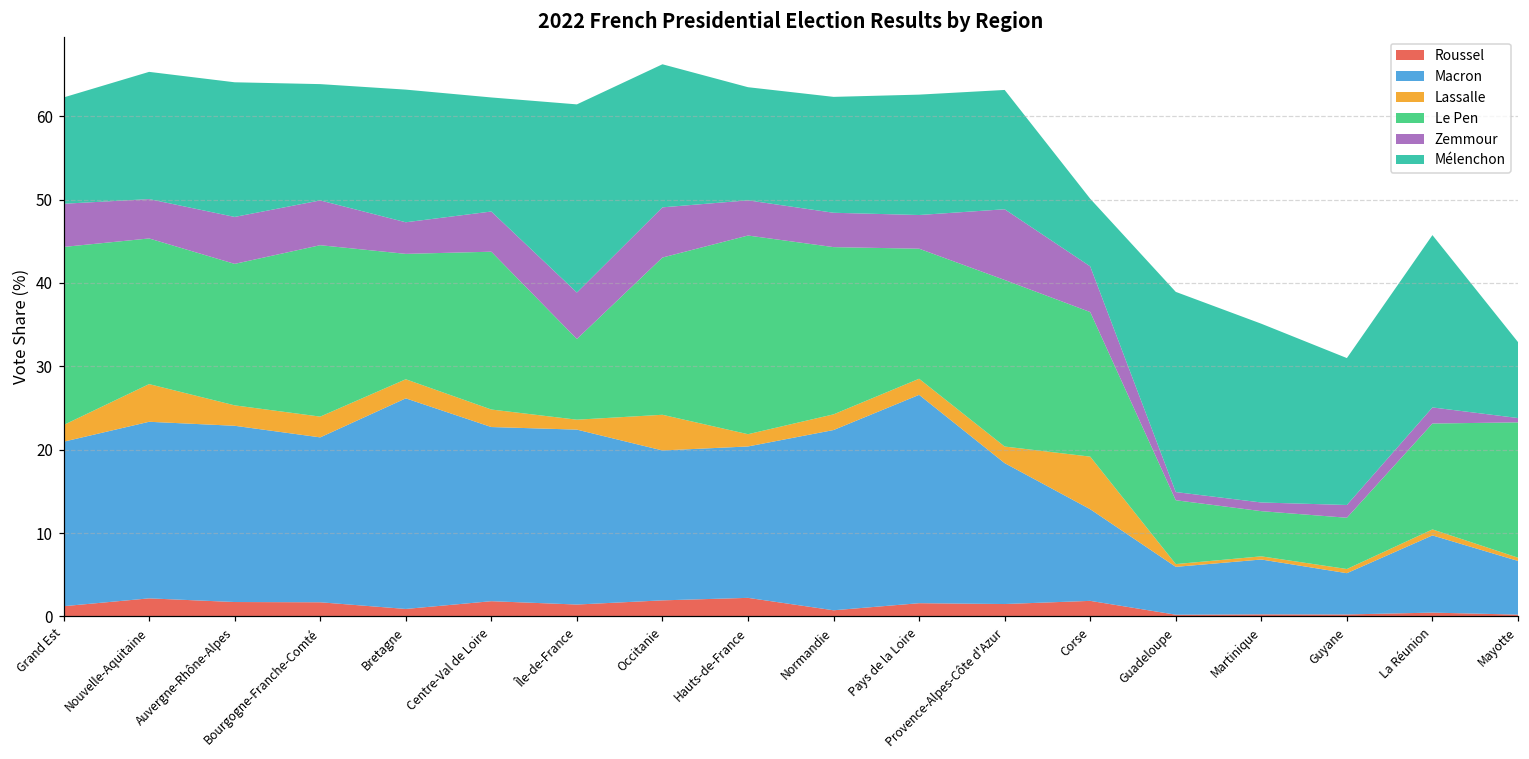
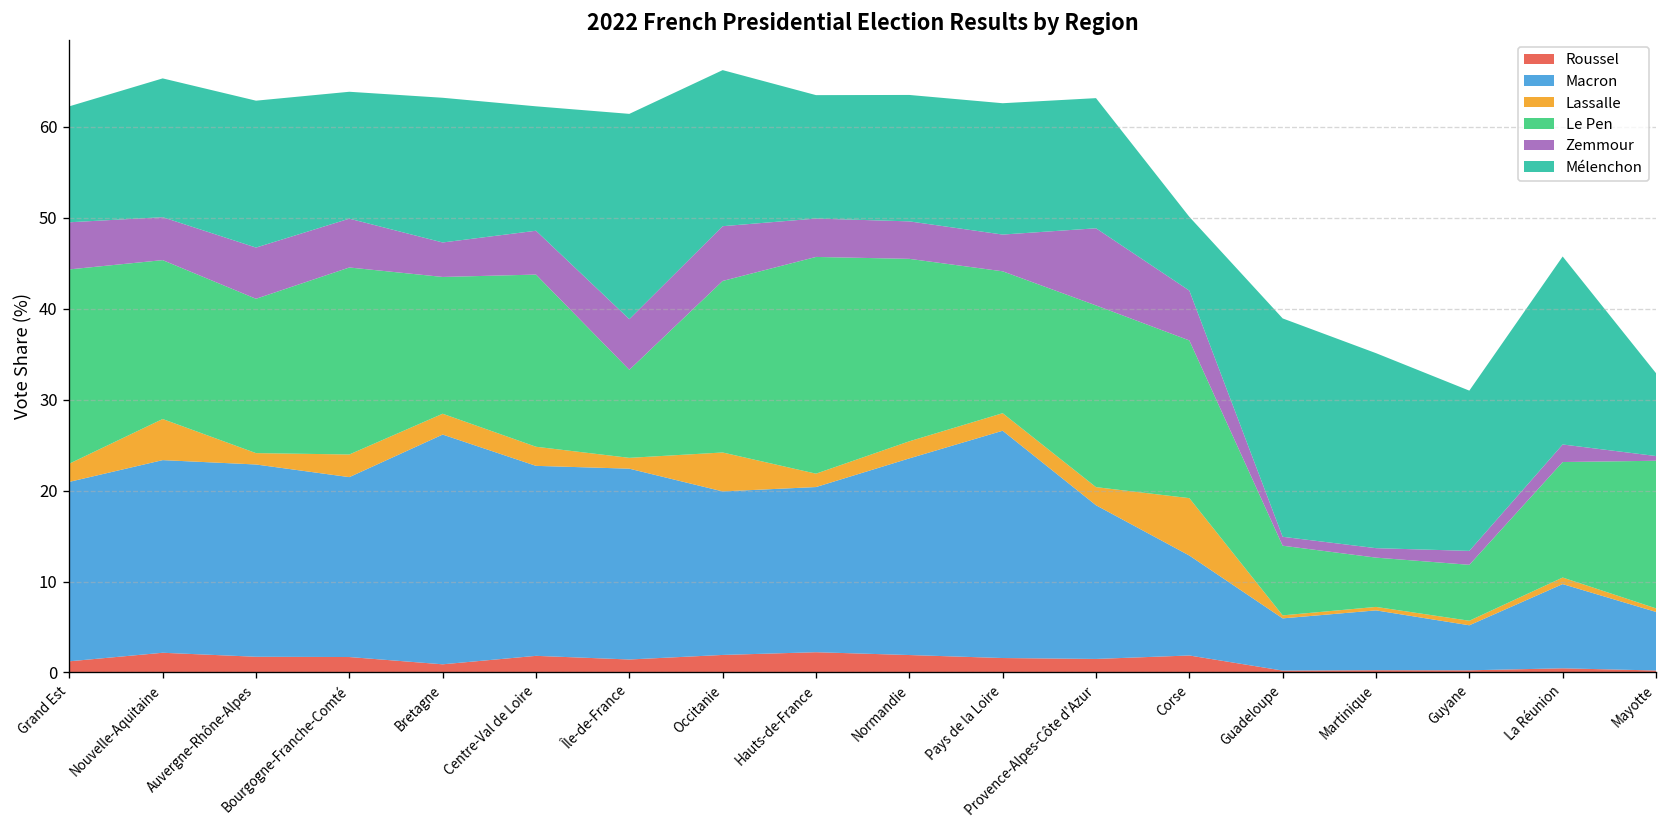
  {
    "Roussel": {
      "Grand Est": 1,
      "Nouvelle-Aquitaine": 2,
      "Auvergne-Rhône-Alpes": 2,
      "Bourgogne-Franche-Comté": 2,
      "Bretagne": 1,
      "Centre-Val de Loire": 2,
      "Île-de-France": 1,
      "Occitanie": 2,
      "Hauts-de-France": 2,
-     "Normandie": 1,
+     "Normandie": 2,
      "Pays de la Loire": 2,
      "Provence-Alpes-Côte d'Azur": 1,
      "Corse": 2,
      "La Réunion": 0
    },
    "Macron": {
      "Grand Est": 20,
      "Nouvelle-Aquitaine": 21,
      "Auvergne-Rhône-Alpes": 21,
      "Bourgogne-Franche-Comté": 20,
      "Bretagne": 25,
      "Centre-Val de Loire": 21,
      "Île-de-France": 21,
      "Occitanie": 18,
      "Hauts-de-France": 18,
      "Normandie": 22,
      "Pays de la Loire": 25,
      "Provence-Alpes-Côte d'Azur": 17,
      "Corse": 11,
      "Martinique": 7,
      "Guyane": 5,
      "La Réunion": 9,
      "Mayotte": 6
    },
    "Lassalle": {
      "Grand Est": 2,
      "Nouvelle-Aquitaine": 5,
-     "Auvergne-Rhône-Alpes": 2,
+     "Auvergne-Rhône-Alpes": 1,
      "Bourgogne-Franche-Comté": 2,
      "Bretagne": 2,
      "Centre-Val de Loire": 2,
      "Île-de-France": 1,
      "Occitanie": 4,
      "Hauts-de-France": 1,
      "Normandie": 2,
      "Pays de la Loire": 2,
      "Provence-Alpes-Côte d'Azur": 2,
      "Corse": 6,
      "Martinique": 0,
      "Guyane": 1,
      "La Réunion": 1,
      "Mayotte": 0
    },
    "Zemmour": {
      "Grand Est": 5,
      "Nouvelle-Aquitaine": 5,
      "Auvergne-Rhône-Alpes": 6,
      "Bourgogne-Franche-Comté": 5,
      "Bretagne": 4,
      "Centre-Val de Loire": 5,
      "Île-de-France": 6,
      "Occitanie": 6,
      "Hauts-de-France": 4,
      "Normandie": 4,
      "Pays de la Loire": 4,
      "Provence-Alpes-Côte d'Azur": 8,
      "Corse": 5,
      "Guadeloupe": 1,
      "Martinique": 1,
      "Guyane": 2,
      "La Réunion": 2,
      "Mayotte": 1
    }
  }
